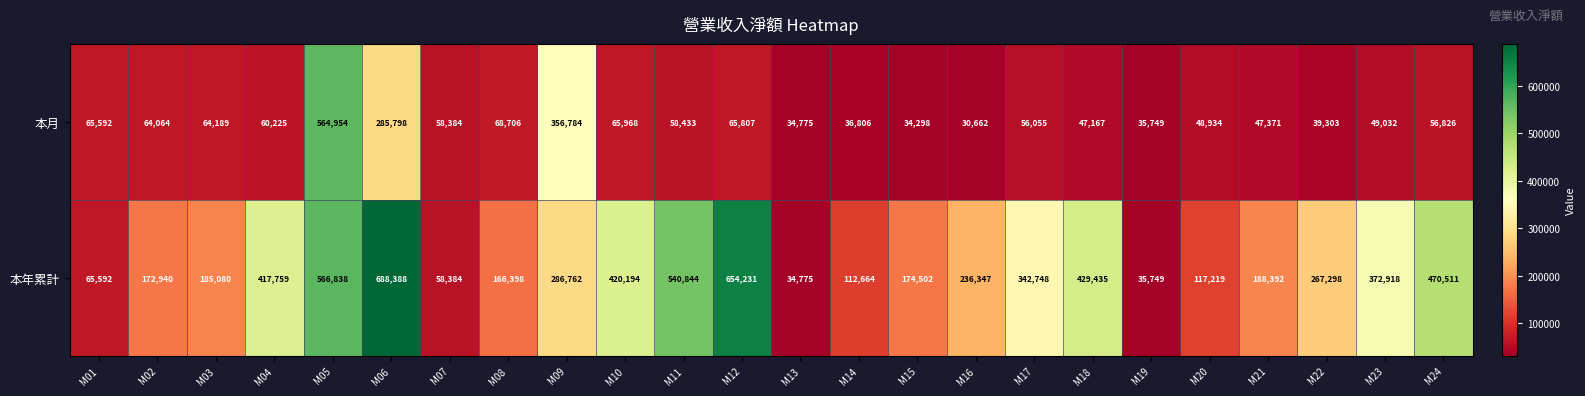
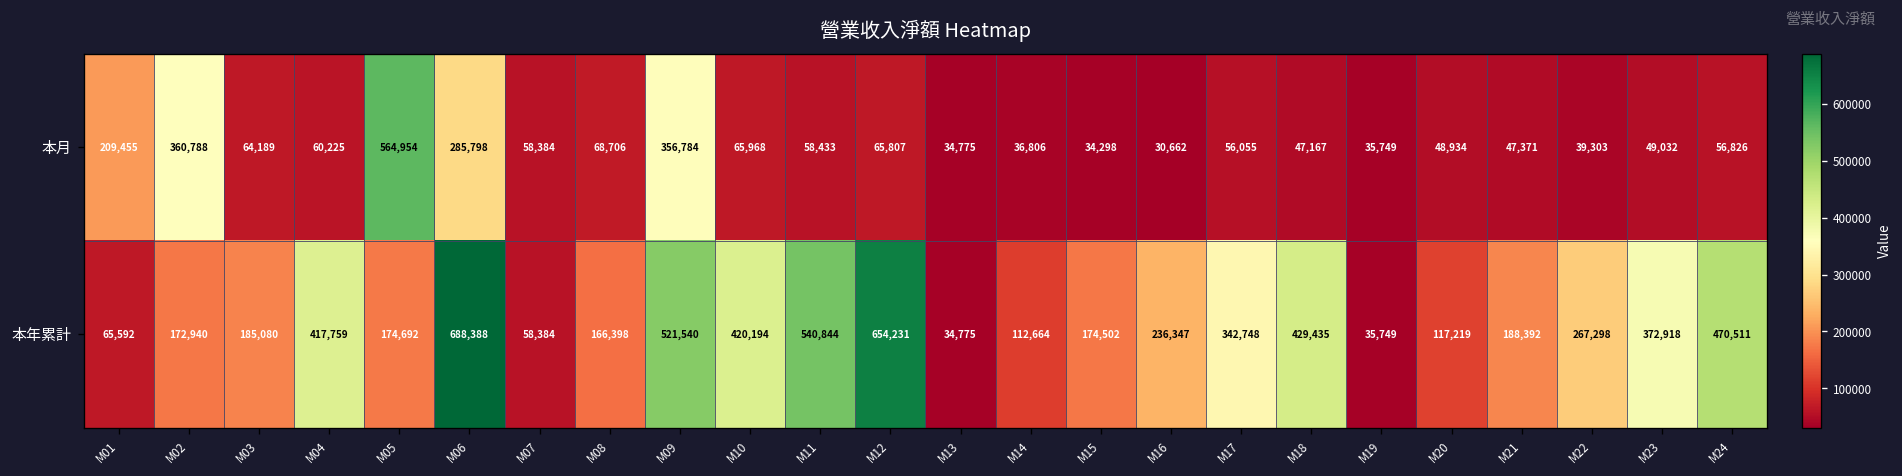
  {
    "本月": {
-     "M01": "65,592",
-     "M02": "64,064",
+     "M01": "209,455",
+     "M02": "360,788",
      "M03": "64,189",
      "M04": "60,225",
      "M05": "564,954",
      "M06": "285,798",
      "M07": "58,384",
      "M08": "68,706",
      "M09": "356,784",
      "M10": "65,968",
      "M11": "58,433",
      "M12": "65,807",
      "M13": "34,775",
      "M14": "36,806",
      "M15": "34,298",
      "M16": "30,662",
      "M17": "56,055",
      "M18": "47,167",
      "M19": "35,749",
      "M20": "48,934",
      "M21": "47,371",
      "M22": "39,303",
      "M23": "49,032",
      "M24": "56,826"
    },
    "本年累計": {
      "M01": "65,592",
      "M02": "172,940",
      "M03": "185,080",
      "M04": "417,759",
-     "M05": "566,838",
+     "M05": "174,692",
      "M06": "688,388",
      "M07": "58,384",
      "M08": "166,398",
-     "M09": "286,762",
+     "M09": "521,540",
      "M10": "420,194",
      "M11": "540,844",
      "M12": "654,231",
      "M13": "34,775",
      "M14": "112,664",
      "M15": "174,502",
      "M16": "236,347",
      "M17": "342,748",
      "M18": "429,435",
      "M19": "35,749",
      "M20": "117,219",
      "M21": "188,392",
      "M22": "267,298",
      "M23": "372,918",
      "M24": "470,511"
    }
  }
